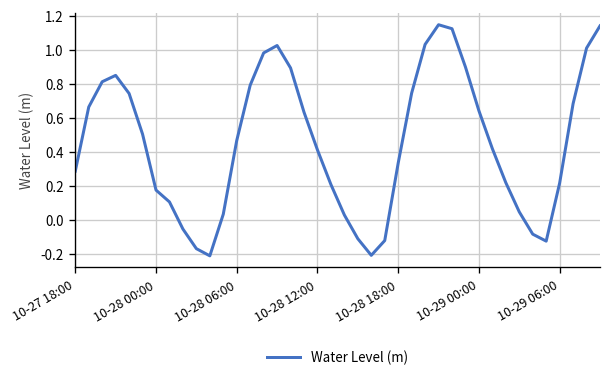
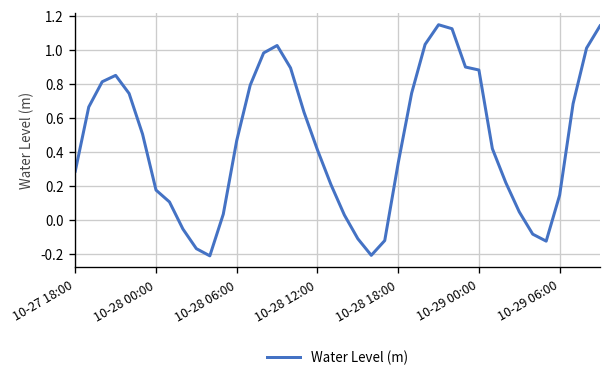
  {
    "10-27 18:00": 0.29,
    "10-28 00:00": 0.18,
    "10-28 06:00": 0.47,
    "10-28 12:00": 0.41,
    "10-28 18:00": 0.33,
-   "10-29 00:00": 0.64,
-   "10-29 06:00": 0.22
+   "10-29 00:00": 0.88,
+   "10-29 06:00": 0.15
  }
